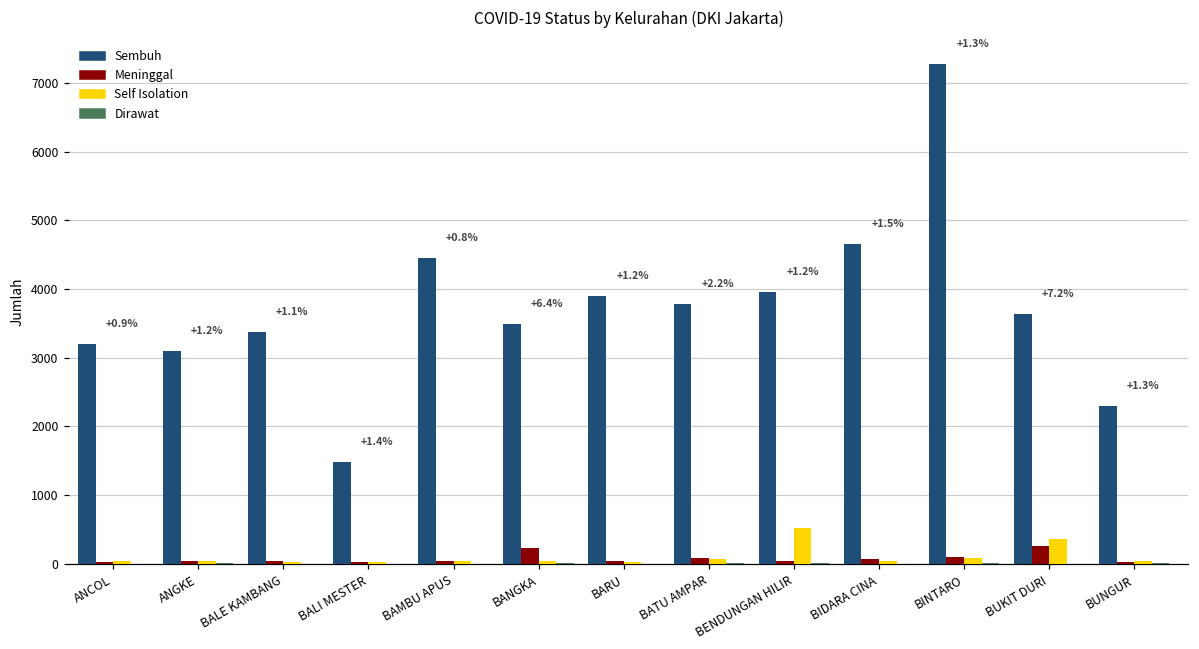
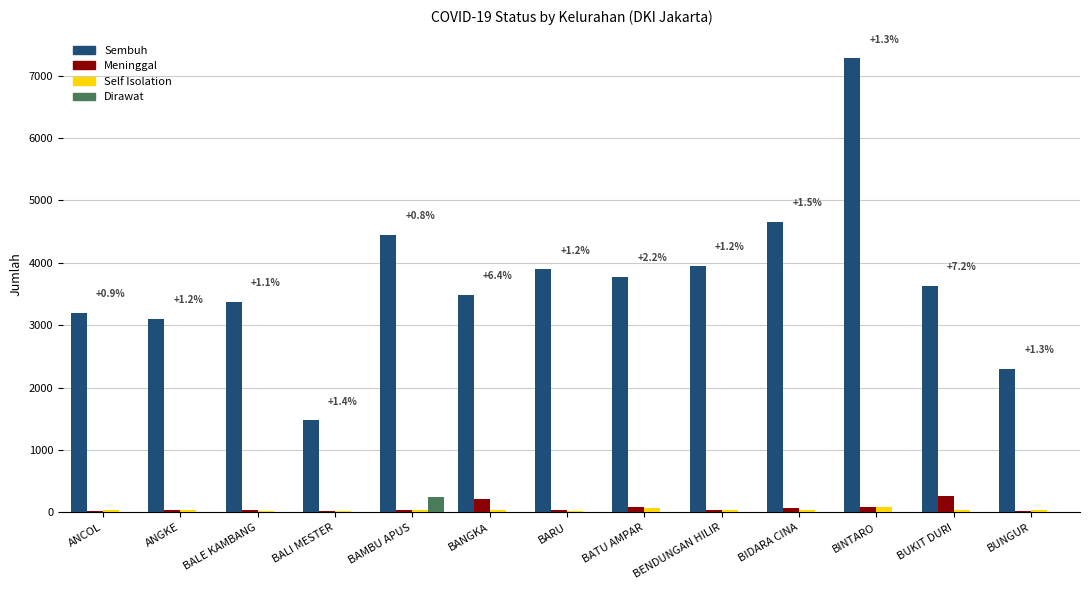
  {
    "Meninggal": {
      "BANGKA": 200,
      "BARU": 0,
      "BATU AMPAR": 100,
      "BENDUNGAN HILIR": 0,
      "BIDARA CINA": 100,
      "BINTARO": 100,
      "BUKIT DURI": 300
    },
    "Self Isolation": {
      "ANGKE": 0,
      "BAMBU APUS": 0,
      "BATU AMPAR": 100,
-     "BENDUNGAN HILIR": 500,
+     "BENDUNGAN HILIR": 0,
      "BIDARA CINA": 0,
      "BINTARO": 100,
-     "BUKIT DURI": 400
+     "BUKIT DURI": 0
    },
    "Dirawat": {
-     "BAMBU APUS": 0
+     "BAMBU APUS": 300
    }
  }
